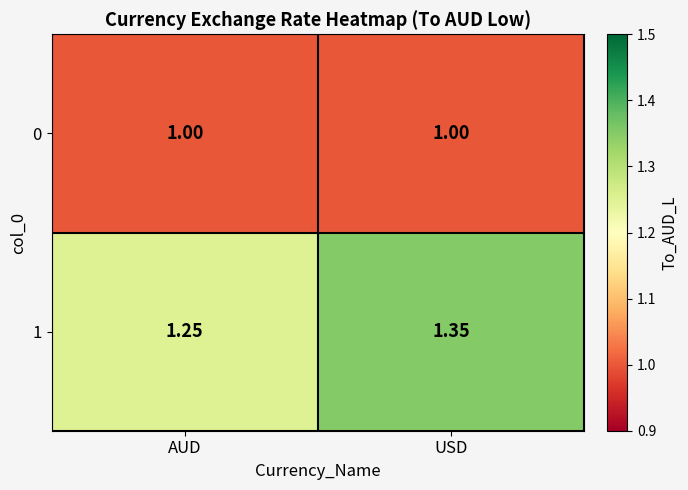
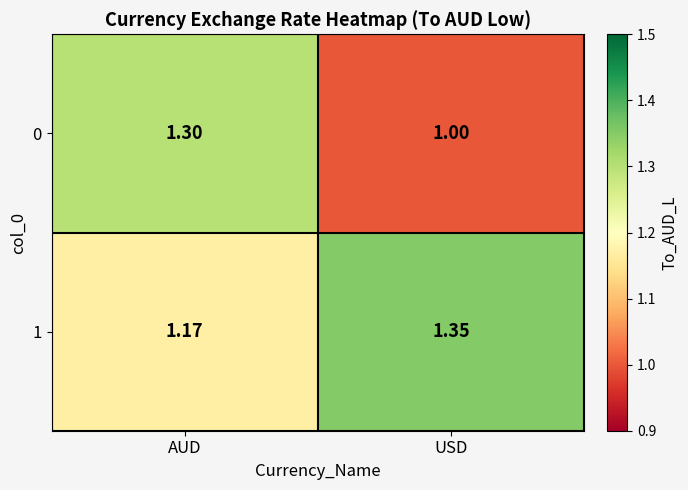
  {
    "0": {
-     "AUD": 1.00,
+     "AUD": 1.30,
      "USD": 1.00
    },
    "1": {
-     "AUD": 1.25,
+     "AUD": 1.17,
      "USD": 1.35
    }
  }
